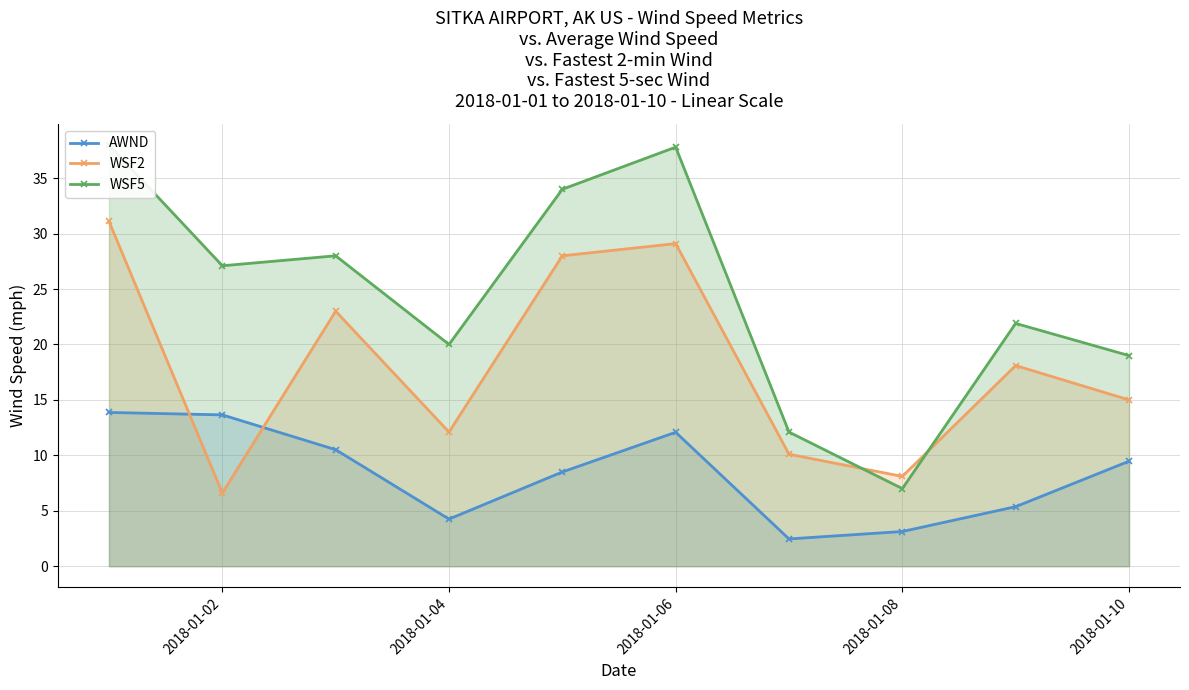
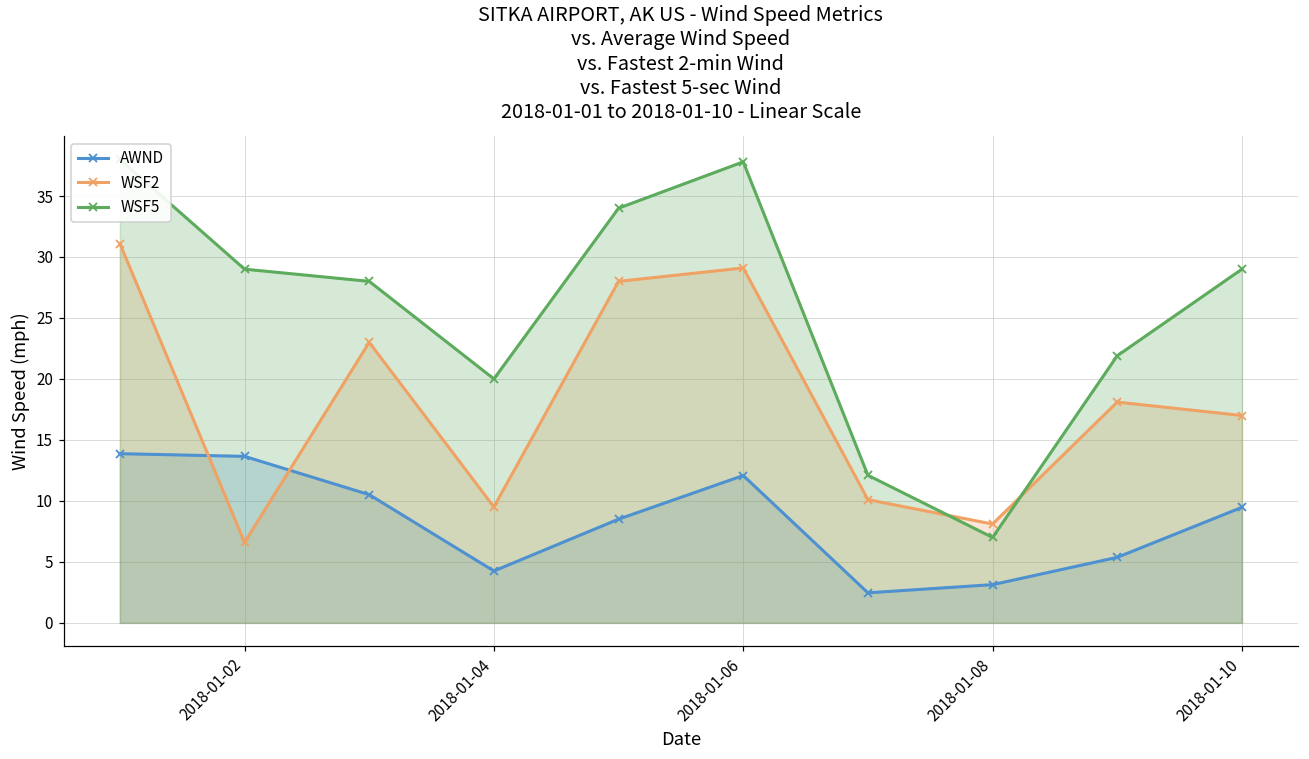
  {
    "AWND": {
      "2018-01-02": 13.7,
      "2018-01-04": 4.3,
      "2018-01-06": 12.1,
      "2018-01-08": 3.1,
      "2018-01-10": 9.5
    },
    "WSF2": {
      "2018-01-02": 6.6,
-     "2018-01-04": 12.1,
+     "2018-01-04": 9.5,
      "2018-01-06": 29.1,
      "2018-01-08": 8.1,
-     "2018-01-10": 15
+     "2018-01-10": 17
    },
    "WSF5": {
-     "2018-01-02": 27.1,
+     "2018-01-02": 29.0,
      "2018-01-04": 20.0,
      "2018-01-06": 37.8,
      "2018-01-08": 7.0,
-     "2018-01-10": 19
+     "2018-01-10": 29
    }
  }
